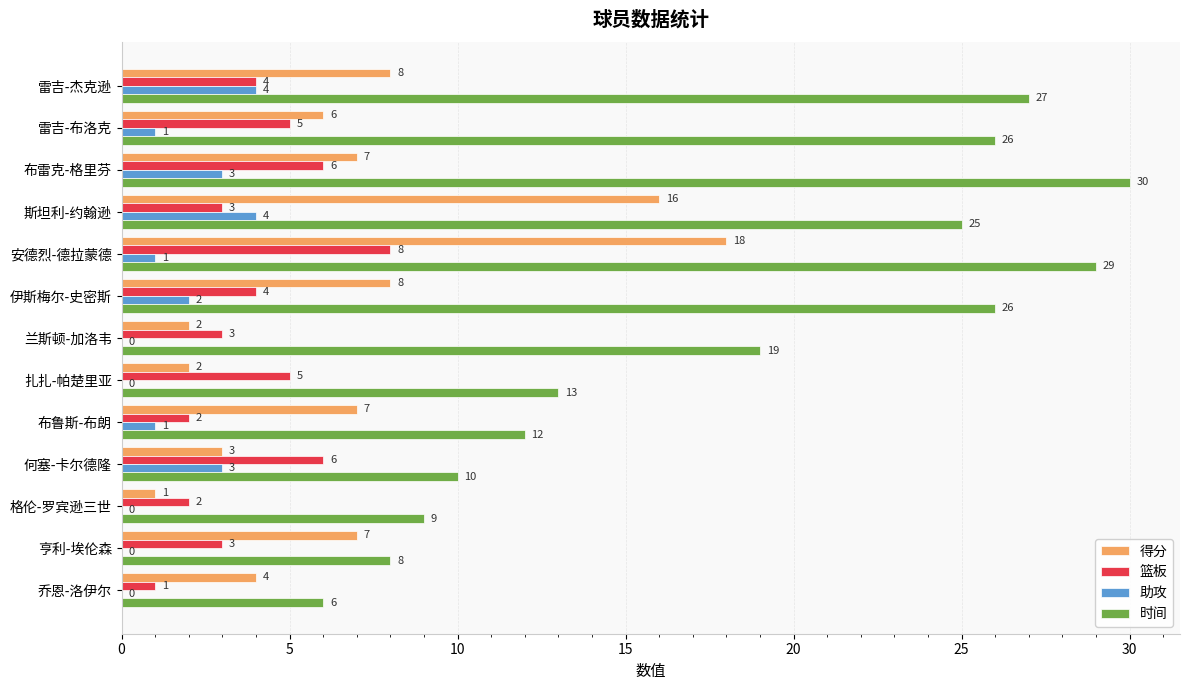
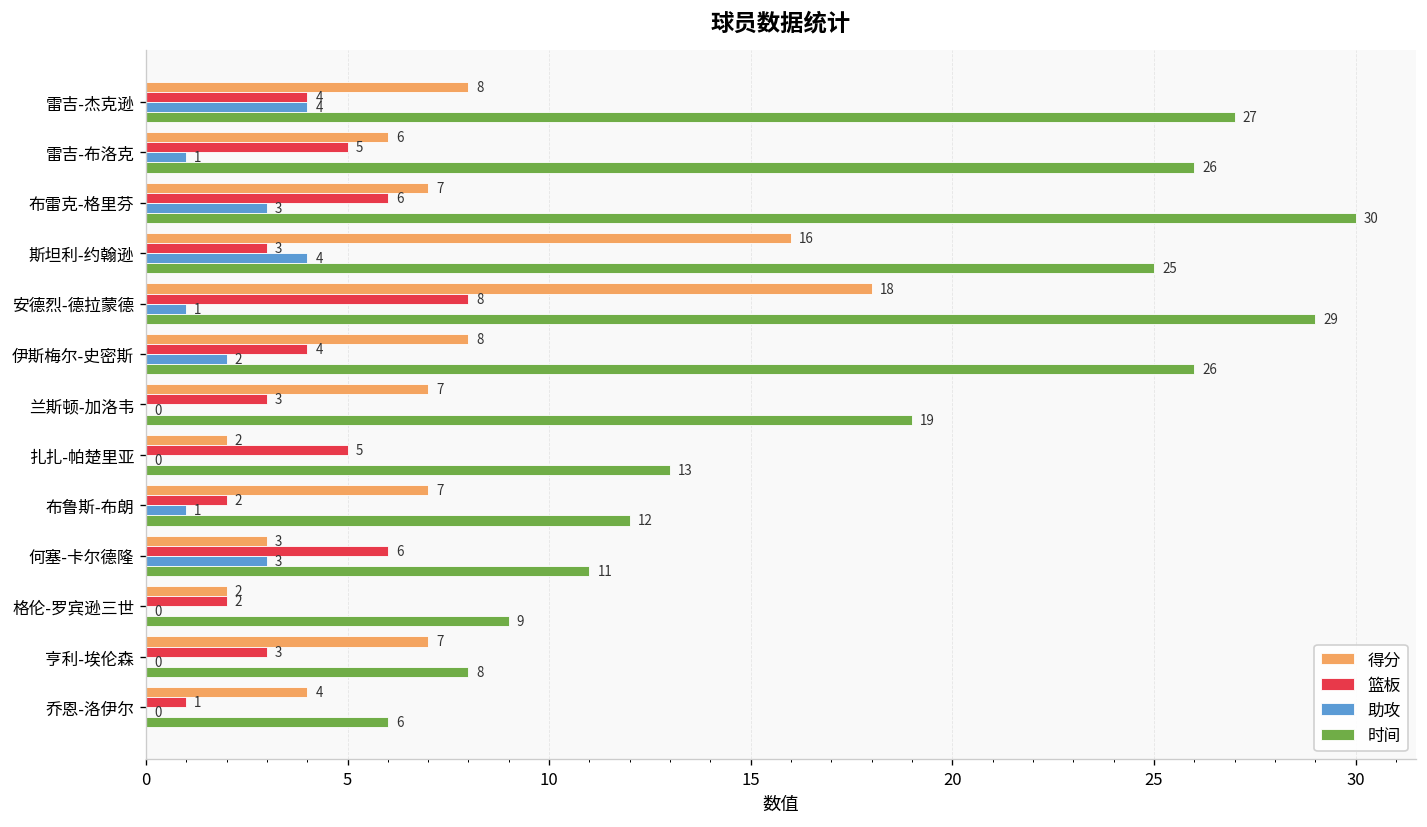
  {
    "得分": {
      "雷吉-杰克逊": 8,
      "雷吉-布洛克": 6,
      "布雷克-格里芬": 7,
      "斯坦利-约翰逊": 16,
      "安德烈-德拉蒙德": 18,
      "伊斯梅尔-史密斯": 8,
-     "兰斯顿-加洛韦": 2,
+     "兰斯顿-加洛韦": 7,
      "扎扎-帕楚里亚": 2,
      "布鲁斯-布朗": 7,
      "何塞-卡尔德隆": 3,
-     "格伦-罗宾逊三世": 1,
+     "格伦-罗宾逊三世": 2,
      "亨利-埃伦森": 7,
      "乔恩-洛伊尔": 4
    },
    "篮板": {
      "雷吉-布洛克": 5,
      "布雷克-格里芬": 6,
      "斯坦利-约翰逊": 3,
      "安德烈-德拉蒙德": 8,
      "伊斯梅尔-史密斯": 4,
      "兰斯顿-加洛韦": 3,
      "扎扎-帕楚里亚": 5,
      "布鲁斯-布朗": 2,
      "何塞-卡尔德隆": 6,
      "亨利-埃伦森": 3,
      "乔恩-洛伊尔": 1
    },
    "助攻": {
      "雷吉-布洛克": 1,
      "布雷克-格里芬": 3,
      "斯坦利-约翰逊": 4,
      "安德烈-德拉蒙德": 1,
      "伊斯梅尔-史密斯": 2,
      "兰斯顿-加洛韦": 0,
      "扎扎-帕楚里亚": 0,
      "布鲁斯-布朗": 1,
      "何塞-卡尔德隆": 3,
      "格伦-罗宾逊三世": 0,
      "亨利-埃伦森": 0,
      "乔恩-洛伊尔": 0
    },
    "时间": {
      "雷吉-杰克逊": 27,
      "雷吉-布洛克": 26,
      "布雷克-格里芬": 30,
      "斯坦利-约翰逊": 25,
      "安德烈-德拉蒙德": 29,
      "伊斯梅尔-史密斯": 26,
      "兰斯顿-加洛韦": 19,
      "扎扎-帕楚里亚": 13,
      "布鲁斯-布朗": 12,
-     "何塞-卡尔德隆": 10,
+     "何塞-卡尔德隆": 11,
      "格伦-罗宾逊三世": 9,
      "亨利-埃伦森": 8,
      "乔恩-洛伊尔": 6
    }
  }
